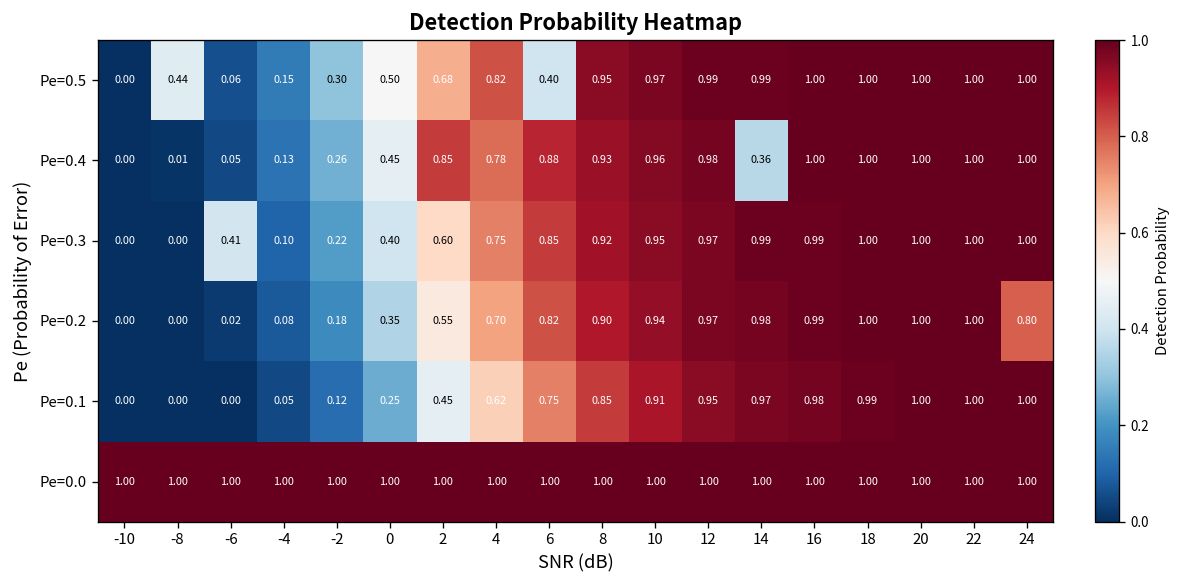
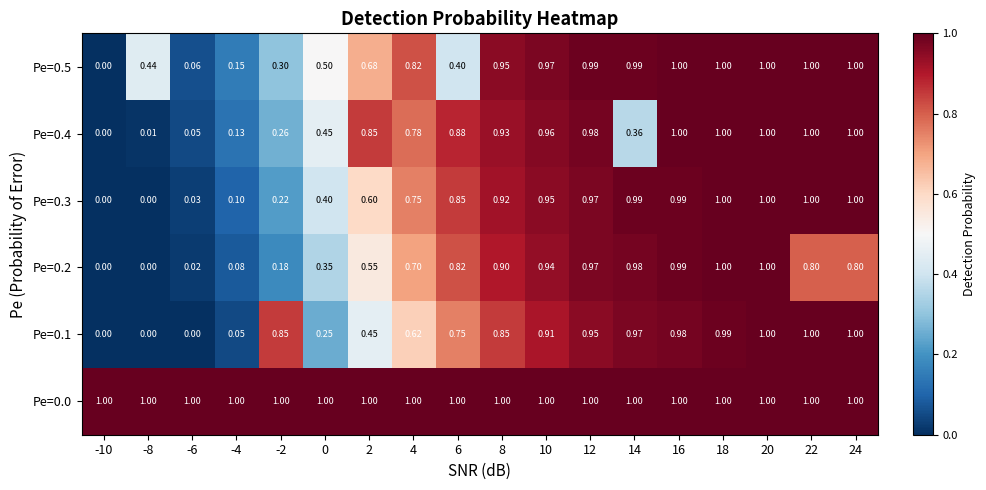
  {
    "Pe=0.5": {
      "-10": 0.00,
      "-8": 0.44,
      "-6": 0.06,
      "-4": 0.15,
      "-2": 0.30,
      "0": 0.50,
      "2": 0.68,
      "4": 0.82,
      "6": 0.40,
      "8": 0.95,
      "10": 0.97,
      "12": 0.99,
      "14": 0.99,
      "16": 1.00,
      "18": 1.00,
      "20": 1.00,
      "22": 1.00,
      "24": 1.00
    },
    "Pe=0.4": {
      "-10": 0.00,
      "-8": 0.01,
      "-6": 0.05,
      "-4": 0.13,
      "-2": 0.26,
      "0": 0.45,
      "2": 0.85,
      "4": 0.78,
      "6": 0.88,
      "8": 0.93,
      "10": 0.96,
      "12": 0.98,
      "14": 0.36,
      "16": 1.00,
      "18": 1.00,
      "20": 1.00,
      "22": 1.00,
      "24": 1.00
    },
    "Pe=0.3": {
      "-10": 0.00,
      "-8": 0.00,
-     "-6": 0.41,
+     "-6": 0.03,
      "-4": 0.10,
      "-2": 0.22,
      "0": 0.40,
      "2": 0.60,
      "4": 0.75,
      "6": 0.85,
      "8": 0.92,
      "10": 0.95,
      "12": 0.97,
      "14": 0.99,
      "16": 0.99,
      "18": 1.00,
      "20": 1.00,
      "22": 1.00,
      "24": 1.00
    },
    "Pe=0.2": {
      "-10": 0.00,
      "-8": 0.00,
      "-6": 0.02,
      "-4": 0.08,
      "-2": 0.18,
      "0": 0.35,
      "2": 0.55,
      "4": 0.70,
      "6": 0.82,
      "8": 0.90,
      "10": 0.94,
      "12": 0.97,
      "14": 0.98,
      "16": 0.99,
      "18": 1.00,
      "20": 1.00,
-     "22": 1.00,
+     "22": 0.80,
      "24": 0.80
    },
    "Pe=0.1": {
      "-10": 0.00,
      "-8": 0.00,
      "-6": 0.00,
      "-4": 0.05,
-     "-2": 0.12,
+     "-2": 0.85,
      "0": 0.25,
      "2": 0.45,
      "4": 0.62,
      "6": 0.75,
      "8": 0.85,
      "10": 0.91,
      "12": 0.95,
      "14": 0.97,
      "16": 0.98,
      "18": 0.99,
      "20": 1.00,
      "22": 1.00,
      "24": 1.00
    },
    "Pe=0.0": {
      "-10": 1.00,
      "-8": 1.00,
      "-6": 1.00,
      "-4": 1.00,
      "-2": 1.00,
      "0": 1.00,
      "2": 1.00,
      "4": 1.00,
      "6": 1.00,
      "8": 1.00,
      "10": 1.00,
      "12": 1.00,
      "14": 1.00,
      "16": 1.00,
      "18": 1.00,
      "20": 1.00,
      "22": 1.00,
      "24": 1.00
    }
  }
